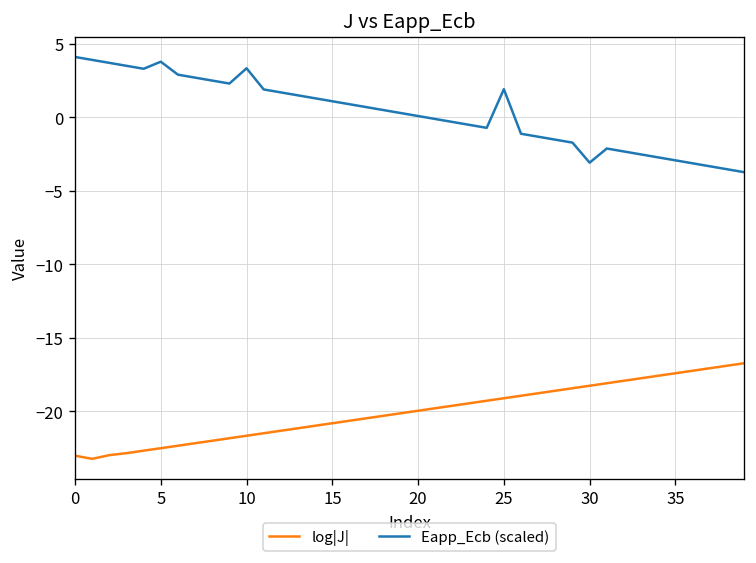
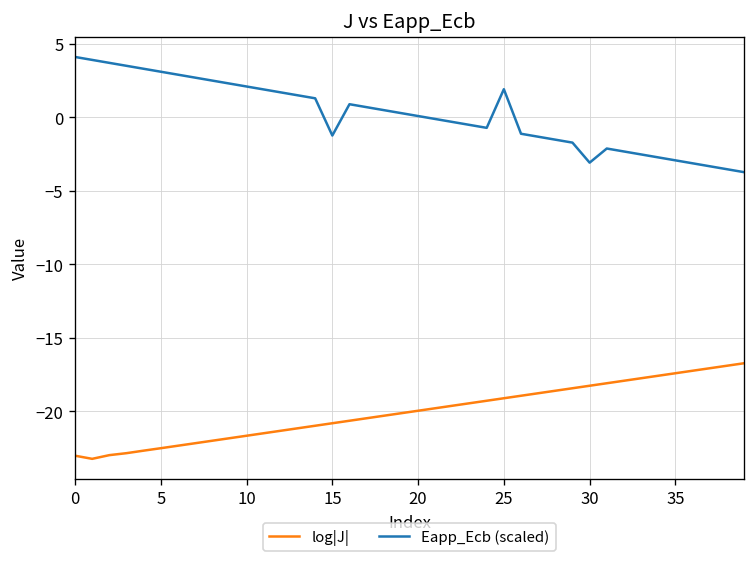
  {
    "log|J|": {
      "0": -23.0,
      "5": -22.5,
      "10": -21.7,
      "15": -20.8,
      "20": -20.0,
      "25": -19.1,
      "30": -18.3,
      "35": -17.4
    },
    "Eapp_Ecb (scaled)": {
      "0": 4.1,
-     "5": 3.8,
-     "10": 3.3,
-     "15": 1.1,
+     "5": 3.1,
+     "10": 2.1,
+     "15": -1.2,
      "20": 0.1,
      "25": 1.9,
      "30": -3.1,
      "35": -2.9
    }
  }
